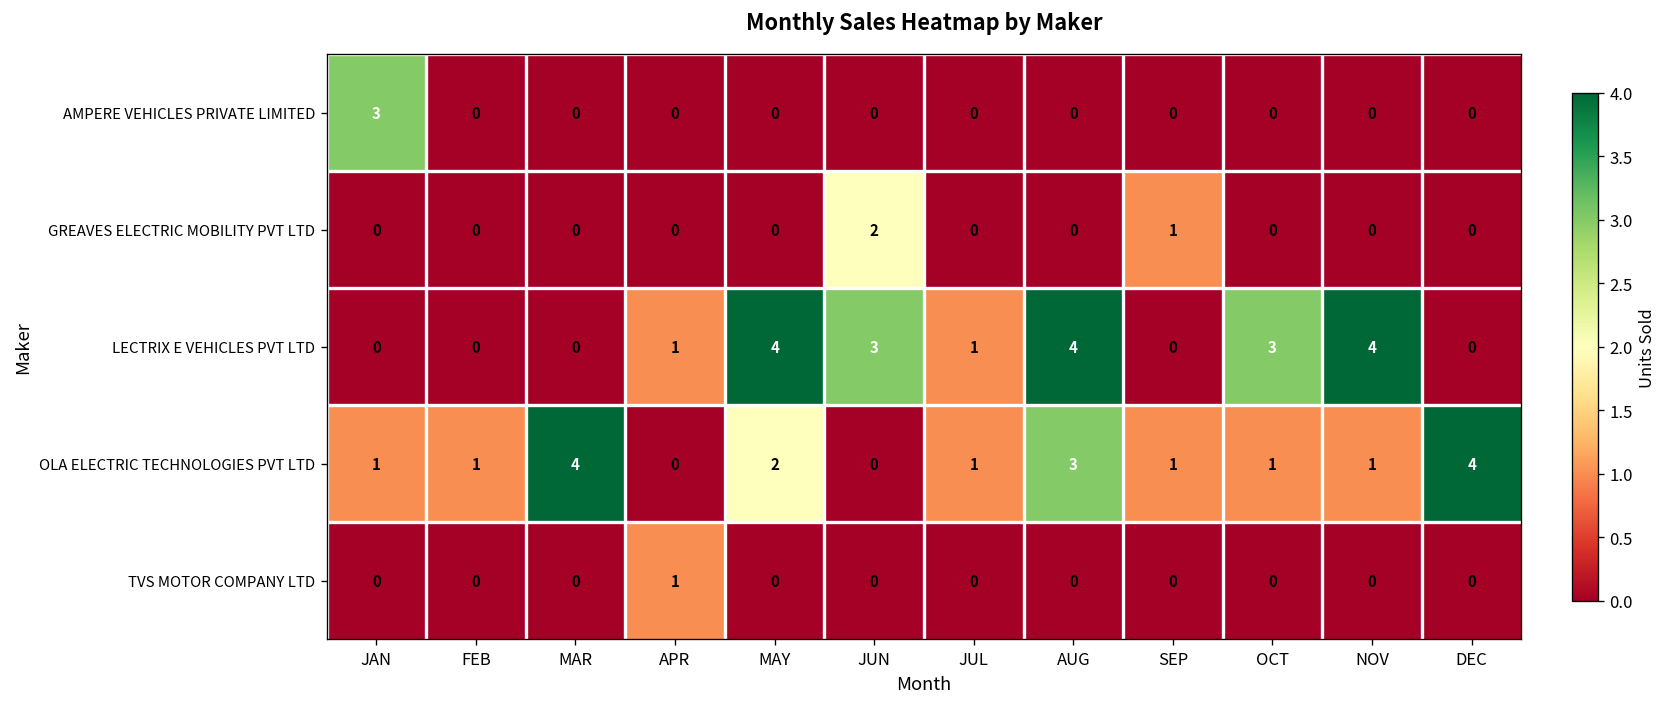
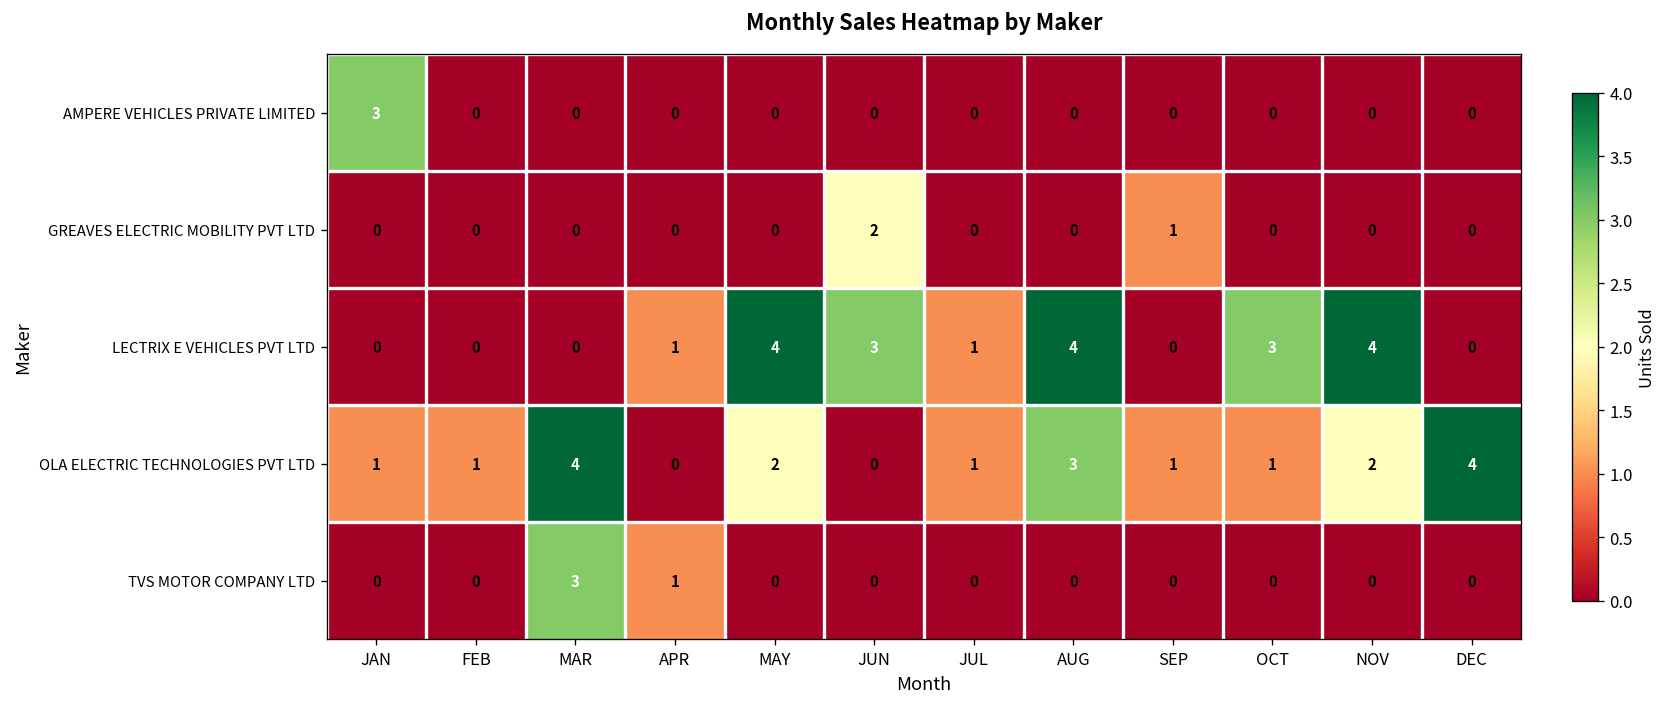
  {
    "AMPERE VEHICLES PRIVATE LIMITED": {
      "JAN": 3,
      "FEB": 0,
      "MAR": 0,
      "APR": 0,
      "MAY": 0,
      "JUN": 0,
      "JUL": 0,
      "AUG": 0,
      "SEP": 0,
      "OCT": 0,
      "NOV": 0,
      "DEC": 0
    },
    "GREAVES ELECTRIC MOBILITY PVT LTD": {
      "JAN": 0,
      "FEB": 0,
      "MAR": 0,
      "APR": 0,
      "MAY": 0,
      "JUN": 2,
      "JUL": 0,
      "AUG": 0,
      "SEP": 1,
      "OCT": 0,
      "NOV": 0,
      "DEC": 0
    },
    "LECTRIX E VEHICLES PVT LTD": {
      "JAN": 0,
      "FEB": 0,
      "MAR": 0,
      "APR": 1,
      "MAY": 4,
      "JUN": 3,
      "JUL": 1,
      "AUG": 4,
      "SEP": 0,
      "OCT": 3,
      "NOV": 4,
      "DEC": 0
    },
    "OLA ELECTRIC TECHNOLOGIES PVT LTD": {
      "JAN": 1,
      "FEB": 1,
      "MAR": 4,
      "APR": 0,
      "MAY": 2,
      "JUN": 0,
      "JUL": 1,
      "AUG": 3,
      "SEP": 1,
      "OCT": 1,
-     "NOV": 1,
+     "NOV": 2,
      "DEC": 4
    },
    "TVS MOTOR COMPANY LTD": {
      "JAN": 0,
      "FEB": 0,
-     "MAR": 0,
+     "MAR": 3,
      "APR": 1,
      "MAY": 0,
      "JUN": 0,
      "JUL": 0,
      "AUG": 0,
      "SEP": 0,
      "OCT": 0,
      "NOV": 0,
      "DEC": 0
    }
  }
